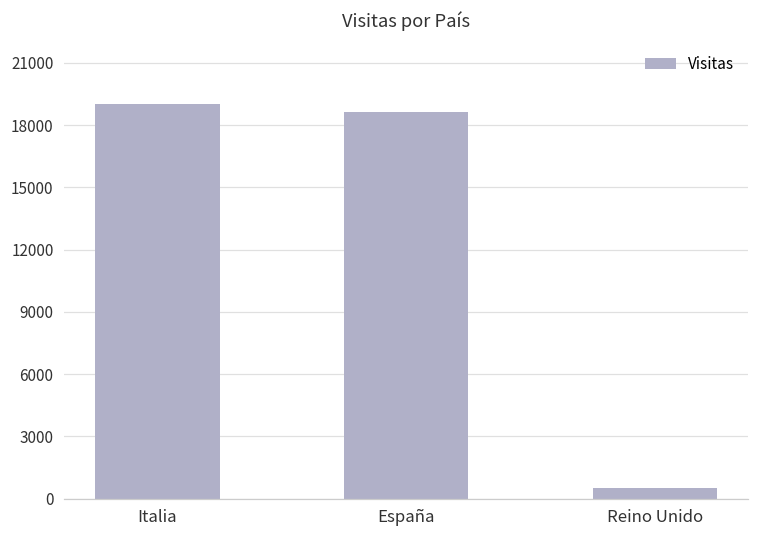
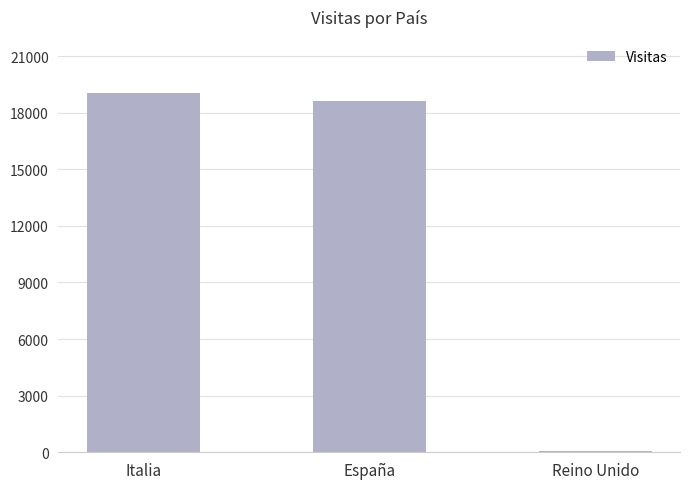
  {
    "Italia": 19000,
    "España": 18600,
-   "Reino Unido": 500
+   "Reino Unido": 100
  }
